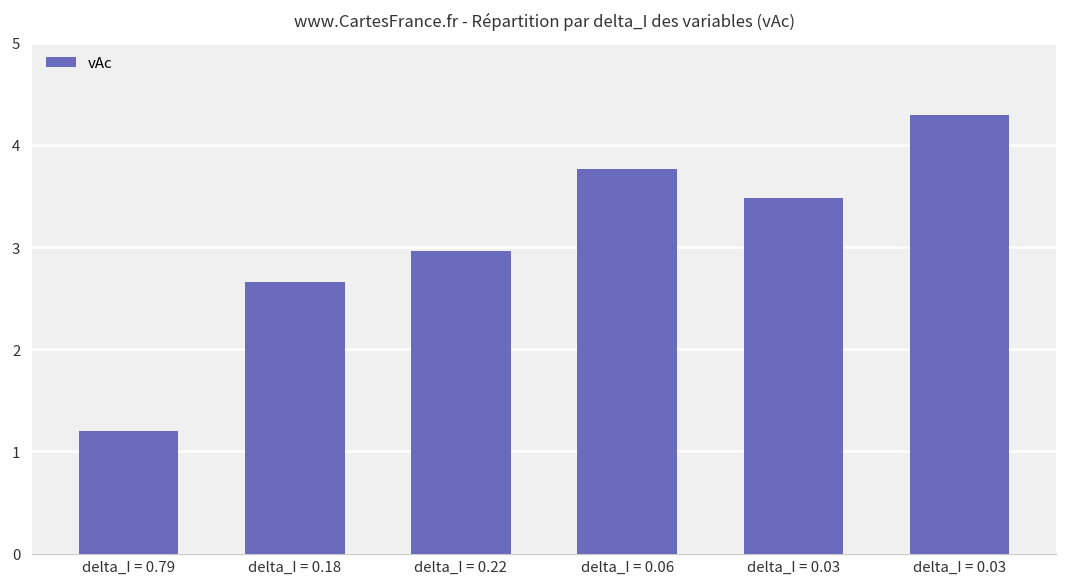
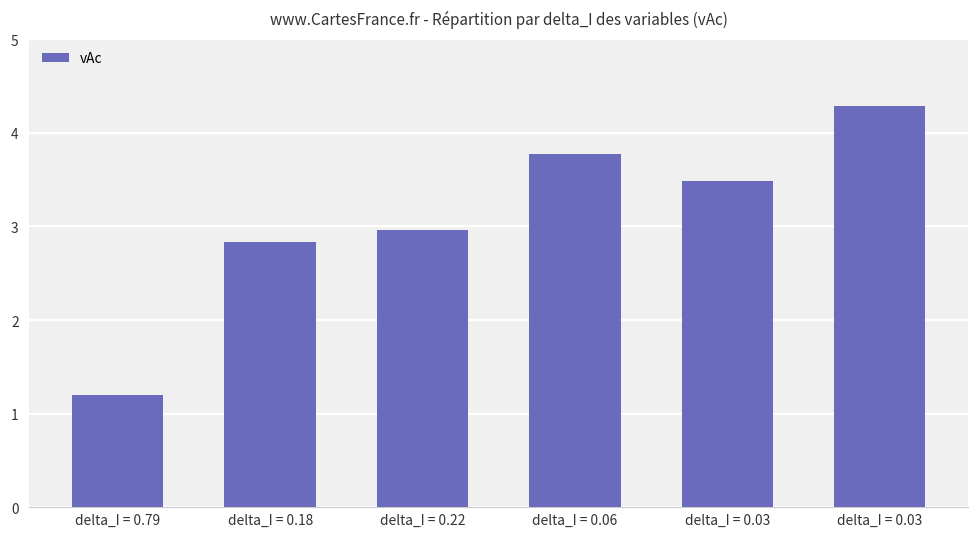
  {
    "delta_I = 0.79": 1.2,
-   "delta_I = 0.18": 2.7,
+   "delta_I = 0.18": 2.8,
    "delta_I = 0.22": 3.0,
    "delta_I = 0.06": 3.8
  }
